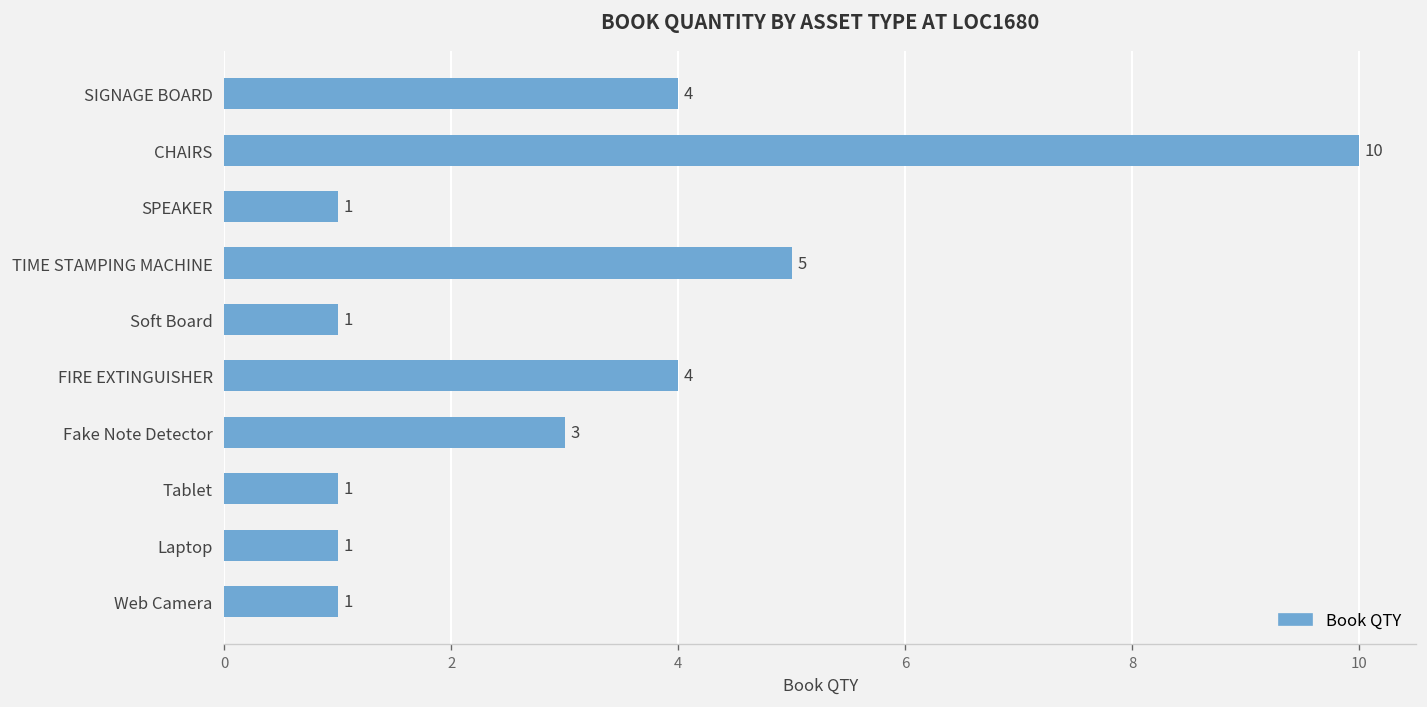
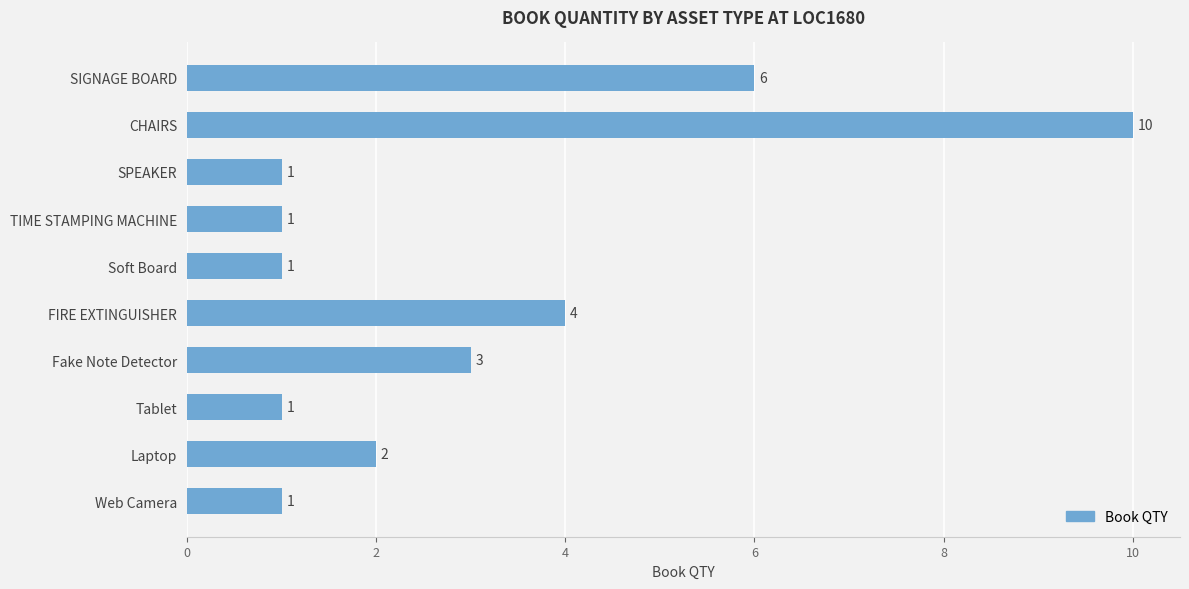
  {
-   "SIGNAGE BOARD": 4,
+   "SIGNAGE BOARD": 6,
    "CHAIRS": 10,
    "SPEAKER": 1,
-   "TIME STAMPING MACHINE": 5,
+   "TIME STAMPING MACHINE": 1,
    "Soft Board": 1,
    "FIRE EXTINGUISHER": 4,
    "Fake Note Detector": 3,
    "Tablet": 1,
-   "Laptop": 1,
+   "Laptop": 2,
    "Web Camera": 1
  }
